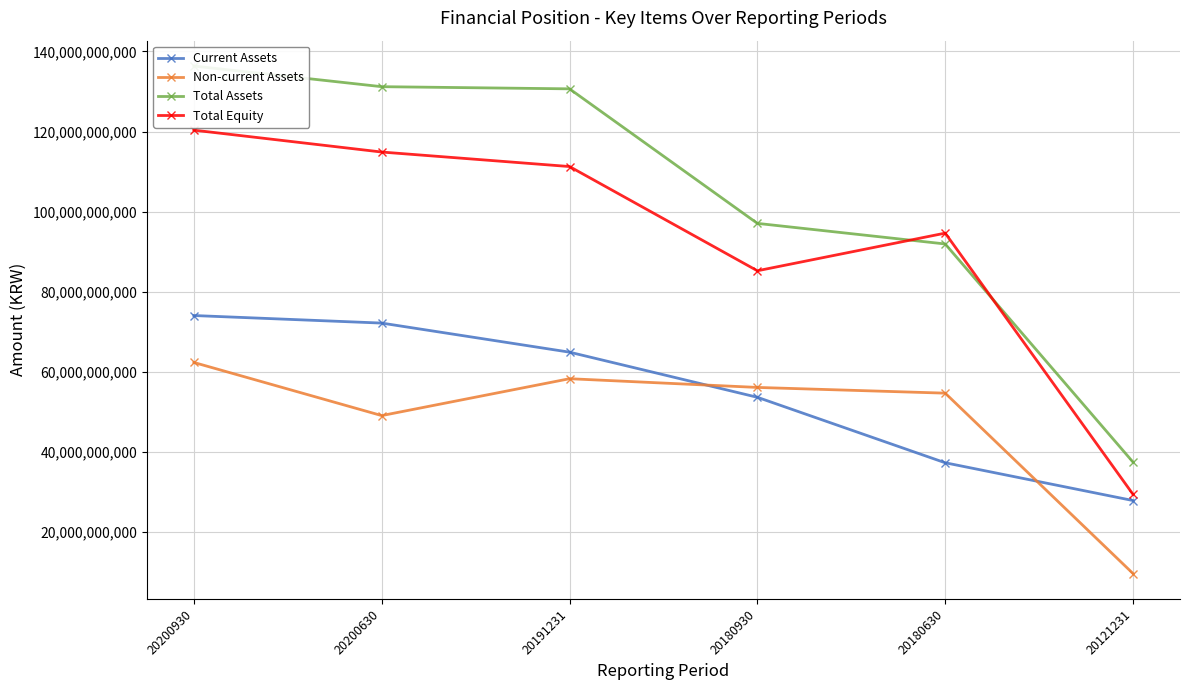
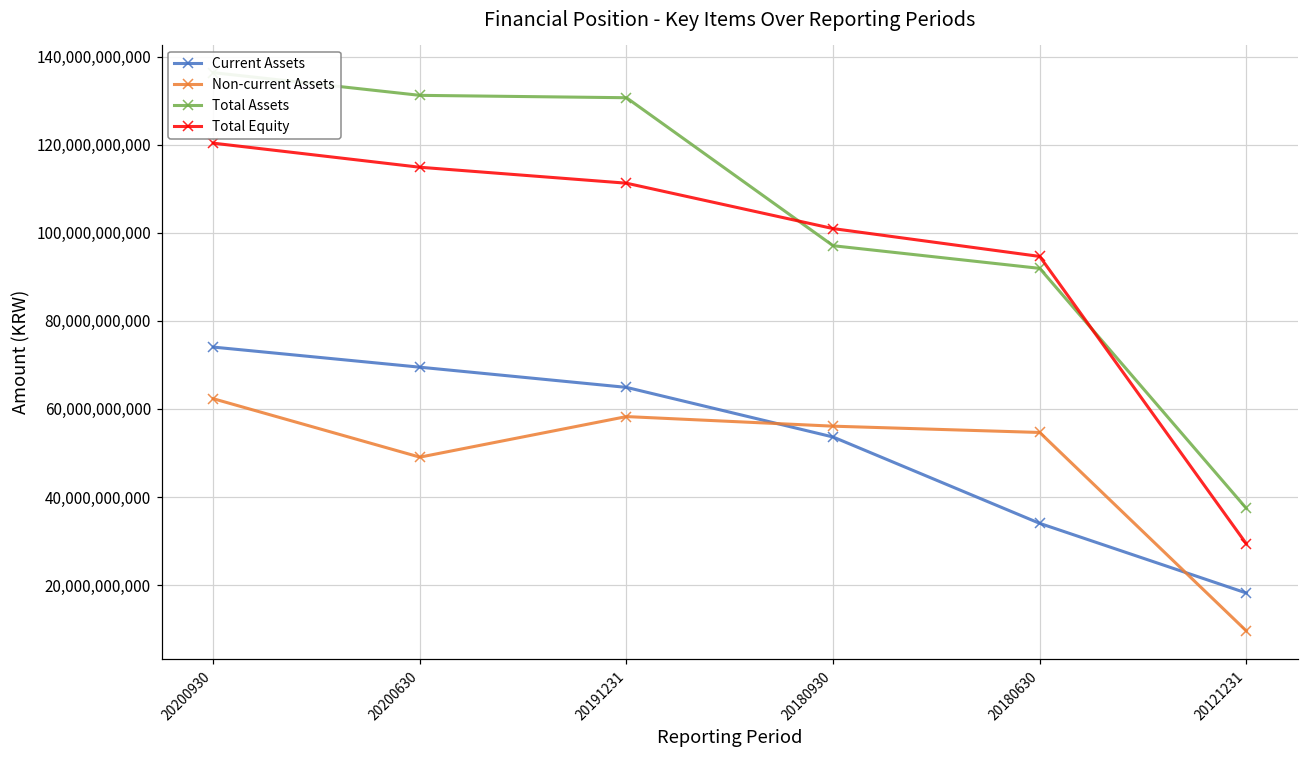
  {
    "Current Assets": {
      "20200930": "74,000,000,000",
-     "20200630": "72,000,000,000",
+     "20200630": "69,000,000,000",
      "20191231": "65,000,000,000",
      "20180930": "54,000,000,000",
-     "20180630": "37,000,000,000",
-     "20121231": "28,000,000,000"
+     "20180630": "34,000,000,000",
+     "20121231": "18,000,000,000"
    },
    "Non-current Assets": {
      "20200930": "62,000,000,000",
      "20200630": "49,000,000,000",
      "20191231": "58,000,000,000",
      "20180930": "56,000,000,000",
      "20180630": "55,000,000,000",
      "20121231": "10,000,000,000"
    },
    "Total Assets": {
      "20200630": "131,000,000,000",
      "20191231": "131,000,000,000",
      "20180930": "97,000,000,000",
      "20180630": "92,000,000,000",
      "20121231": "37,000,000,000"
    },
    "Total Equity": {
      "20200930": "120,000,000,000",
      "20200630": "115,000,000,000",
      "20191231": "111,000,000,000",
-     "20180930": "85,000,000,000",
+     "20180930": "101,000,000,000",
      "20180630": "95,000,000,000",
      "20121231": "29,000,000,000"
    }
  }
